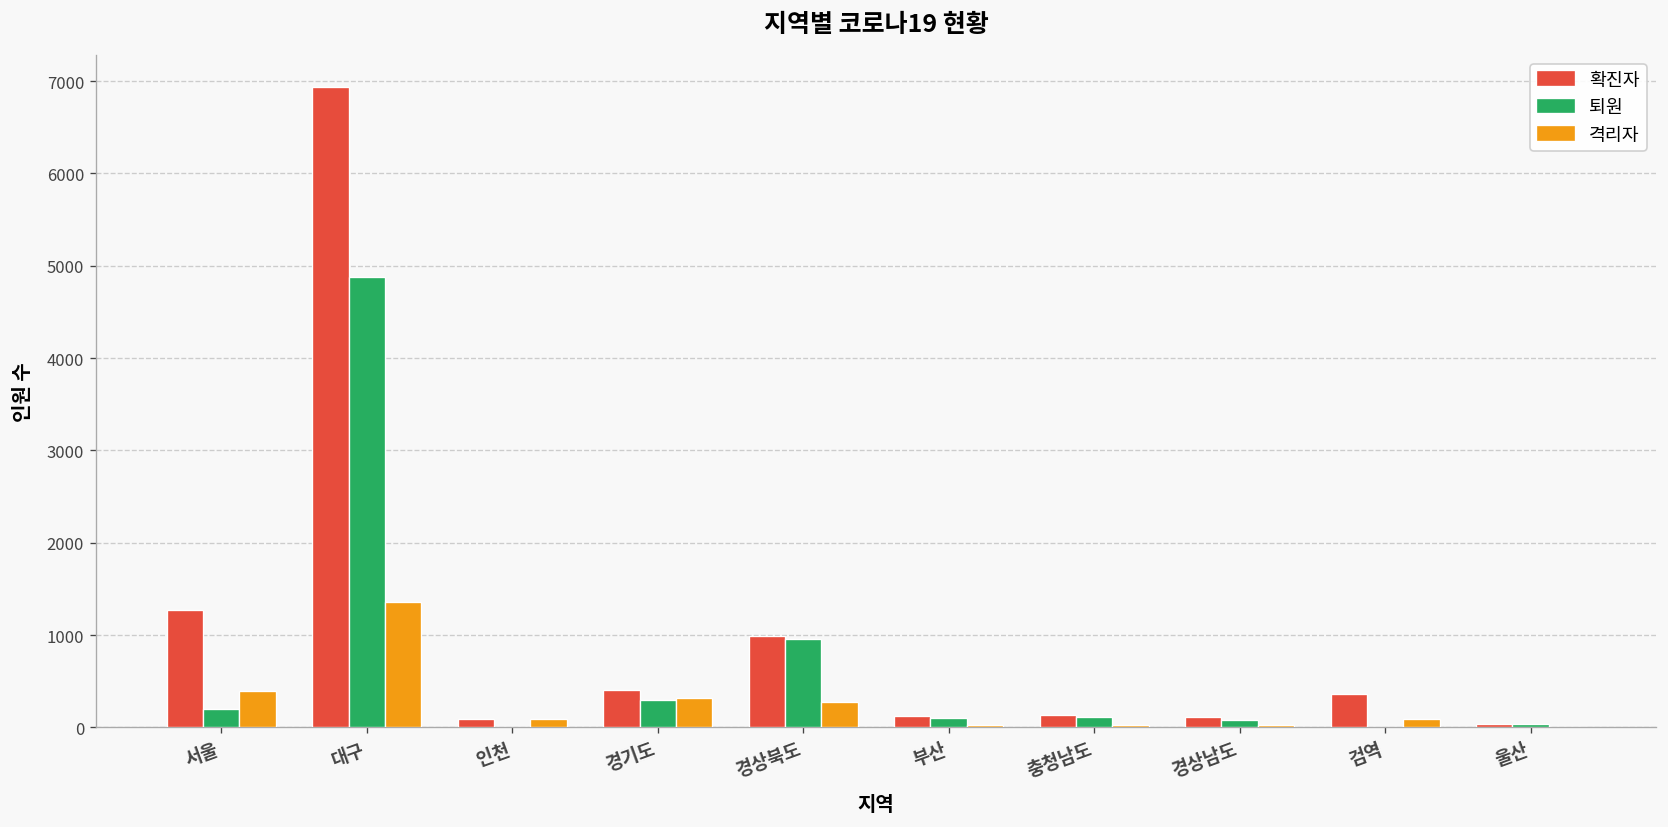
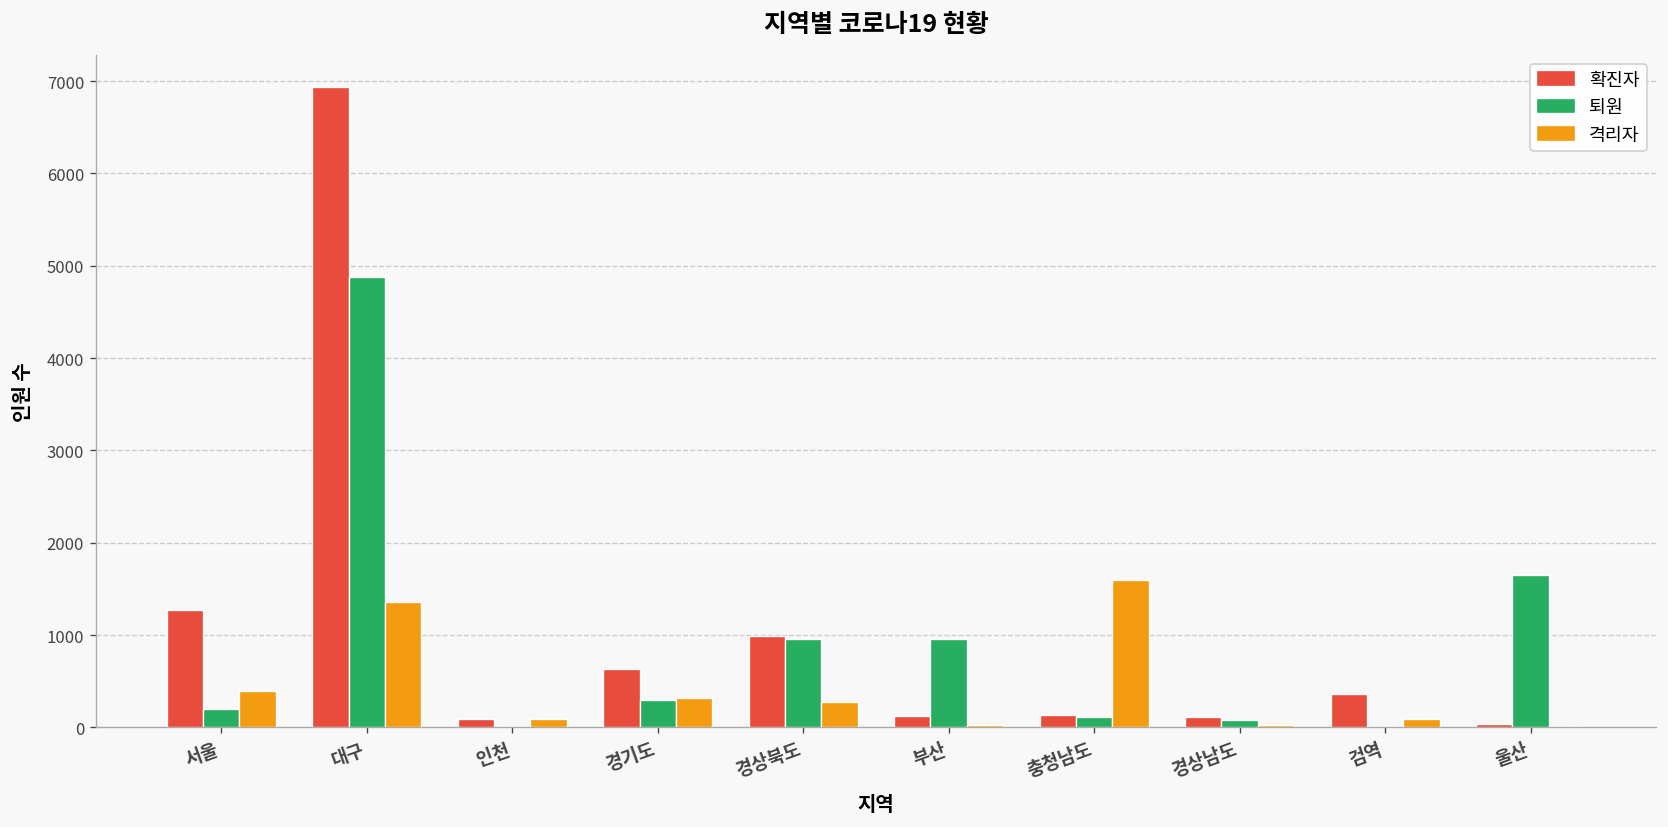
  {
    "확진자": {
      "서울": 1300,
      "대구": 6900,
      "인천": 100,
-     "경기도": 400,
+     "경기도": 600,
      "경상북도": 1000,
      "부산": 100,
      "충청남도": 100,
      "경상남도": 100,
      "검역": 400,
      "울산": 0
    },
    "퇴원": {
      "서울": 200,
      "대구": 4900,
      "인천": 0,
      "경기도": 300,
      "경상북도": 1000,
-     "부산": 100,
+     "부산": 1000,
      "충청남도": 100,
      "경상남도": 100,
-     "울산": 0
+     "울산": 1700
    },
    "격리자": {
      "서울": 400,
      "대구": 1400,
      "인천": 100,
      "경기도": 300,
      "경상북도": 300,
-     "충청남도": 0,
+     "충청남도": 1600,
      "검역": 100
    }
  }
